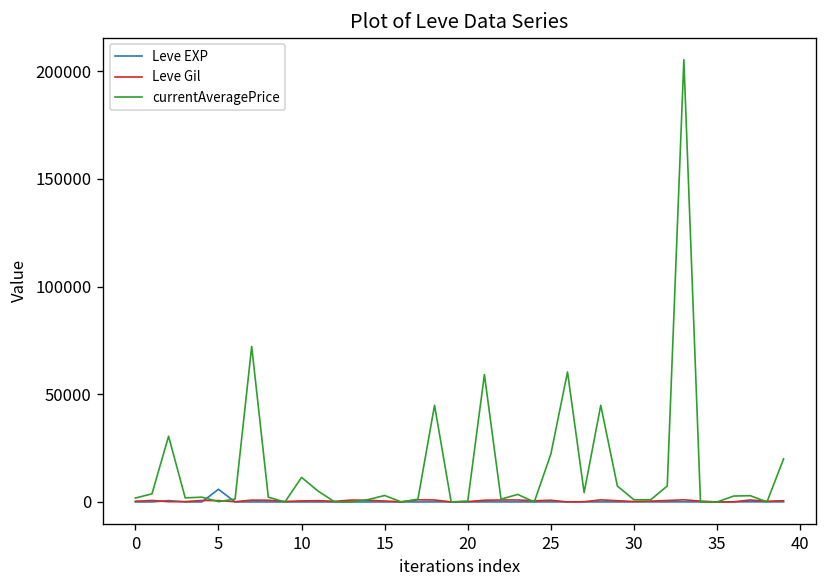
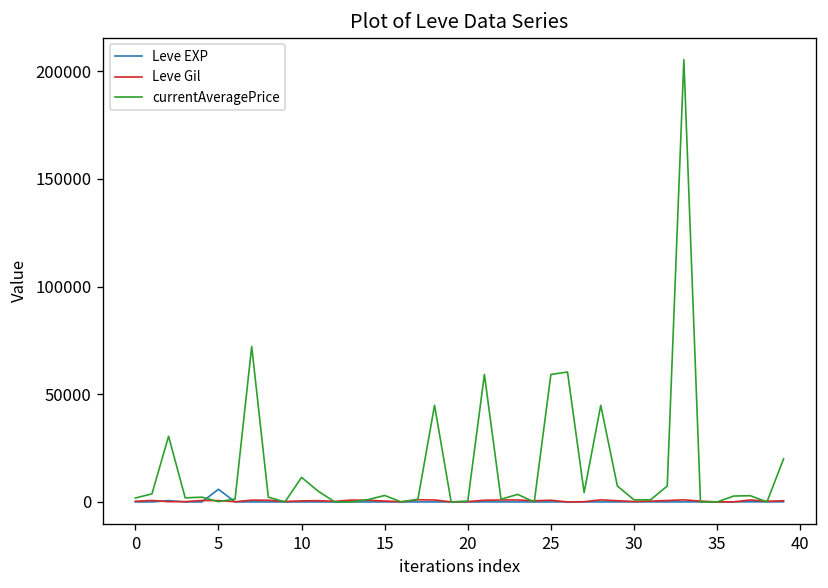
  {
    "Leve EXP": {
      "5": 6000
    },
    "currentAveragePrice": {
      "0": 2000,
      "10": 11000,
      "15": 3000,
-     "25": 22000
+     "25": 59000
    }
  }
